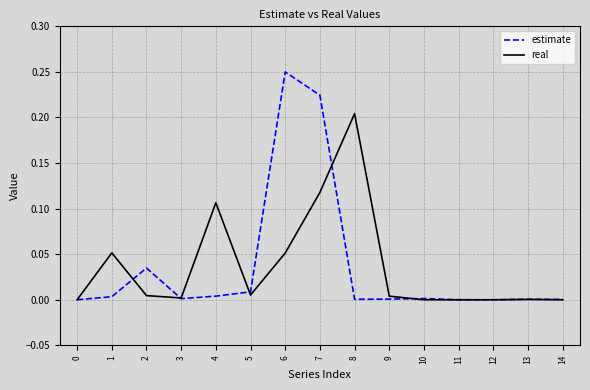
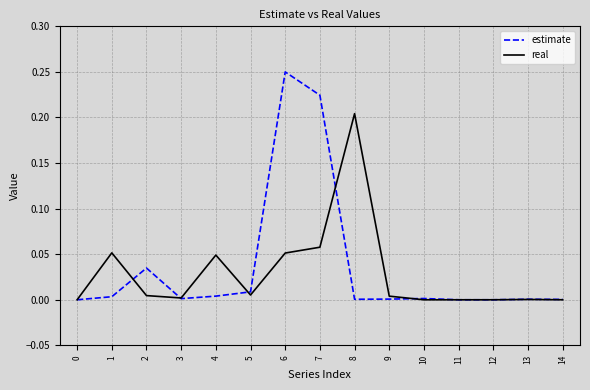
  {
    "estimate": {
      "1": 0.00,
      "2": 0.03,
      "4": 0.00,
      "5": 0.01,
      "6": 0.25,
      "7": 0.22,
      "8": 0.00,
      "9": 0.00
    },
    "real": {
      "1": 0.05,
      "2": 0.00,
-     "4": 0.11,
+     "4": 0.05,
      "5": 0.01,
      "6": 0.05,
-     "7": 0.12,
+     "7": 0.06,
      "8": 0.20,
      "9": 0.00
    }
  }
